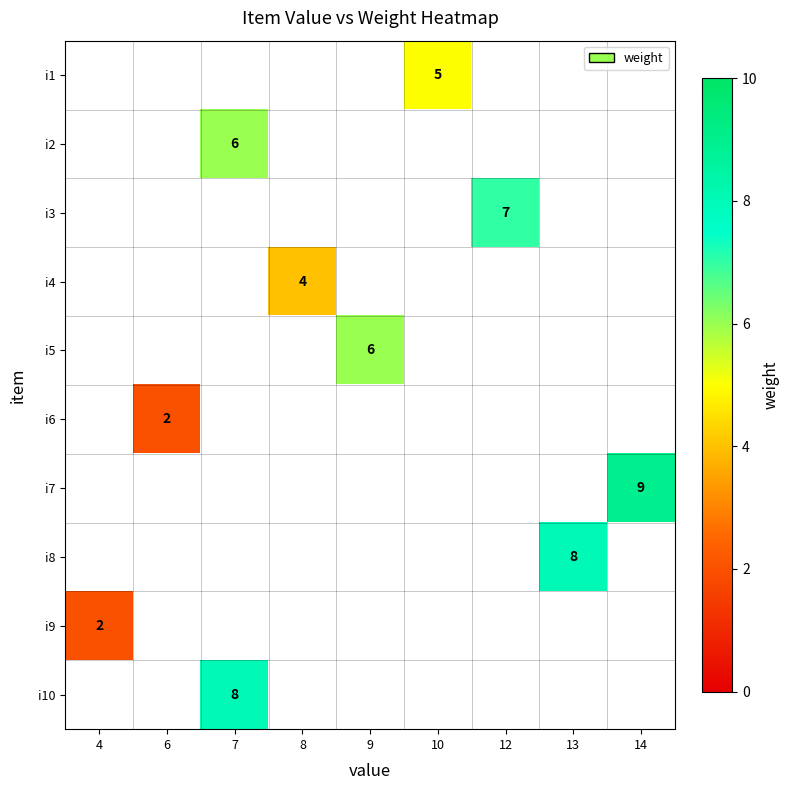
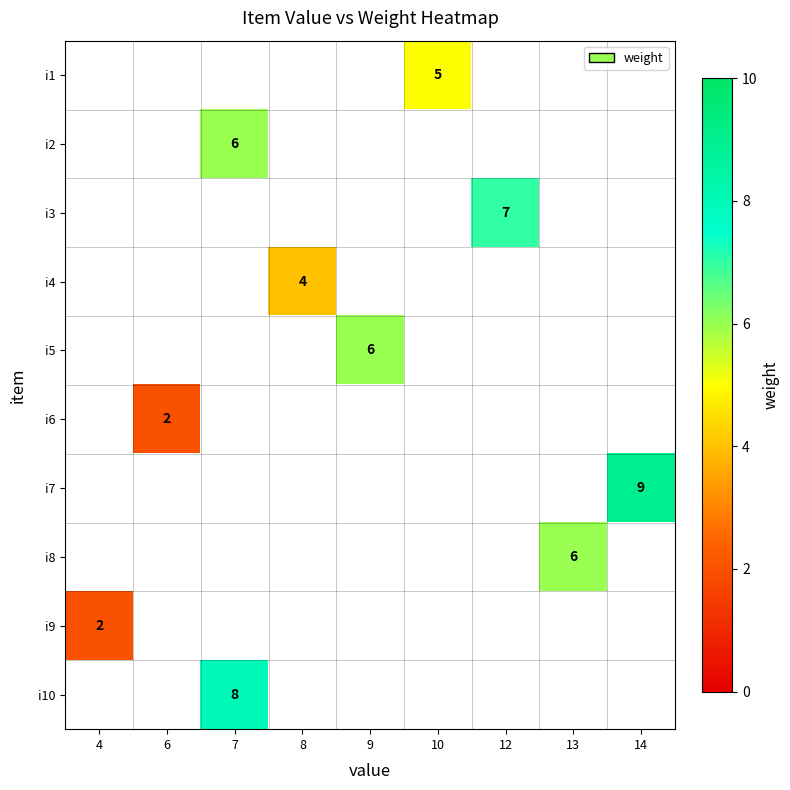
  {
    "i1": {
      "10": 5
    },
    "i2": {
      "7": 6
    },
    "i3": {
      "12": 7
    },
    "i4": {
      "8": 4
    },
    "i5": {
      "9": 6
    },
    "i6": {
      "6": 2
    },
    "i7": {
      "14": 9
    },
    "i8": {
-     "13": 8
+     "13": 6
    },
    "i9": {
      "4": 2
    },
    "i10": {
      "7": 8
    }
  }
